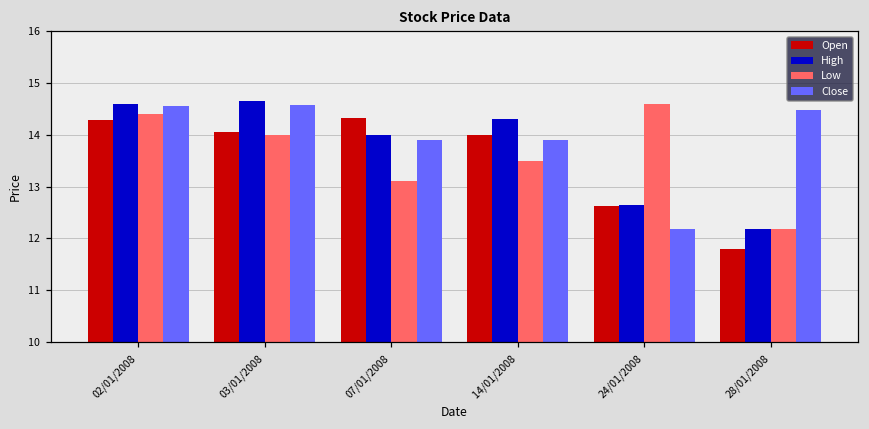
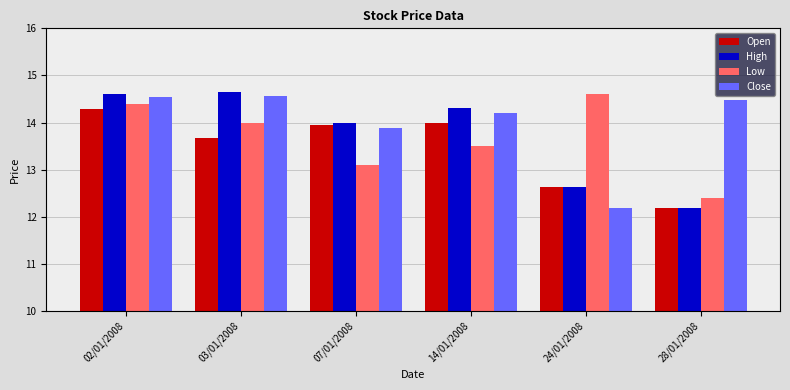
  {
    "Open": {
      "02/01/2008": 14.3,
-     "03/01/2008": 14.1,
-     "07/01/2008": 14.3,
+     "03/01/2008": 13.7,
+     "07/01/2008": 13.9,
      "14/01/2008": 14.0,
      "24/01/2008": 12.6,
-     "28/01/2008": 11.8
+     "28/01/2008": 12.2
    },
    "High": {
      "02/01/2008": 14.6,
      "03/01/2008": 14.7,
      "07/01/2008": 14.0,
      "14/01/2008": 14.3,
      "24/01/2008": 12.6,
      "28/01/2008": 12.2
    },
    "Low": {
      "02/01/2008": 14.4,
      "03/01/2008": 14.0,
      "07/01/2008": 13.1,
      "14/01/2008": 13.5,
      "24/01/2008": 14.6,
-     "28/01/2008": 12.2
+     "28/01/2008": 12.4
    },
    "Close": {
      "02/01/2008": 14.6,
      "03/01/2008": 14.6,
      "07/01/2008": 13.9,
-     "14/01/2008": 13.9,
+     "14/01/2008": 14.2,
      "24/01/2008": 12.2,
      "28/01/2008": 14.5
    }
  }
